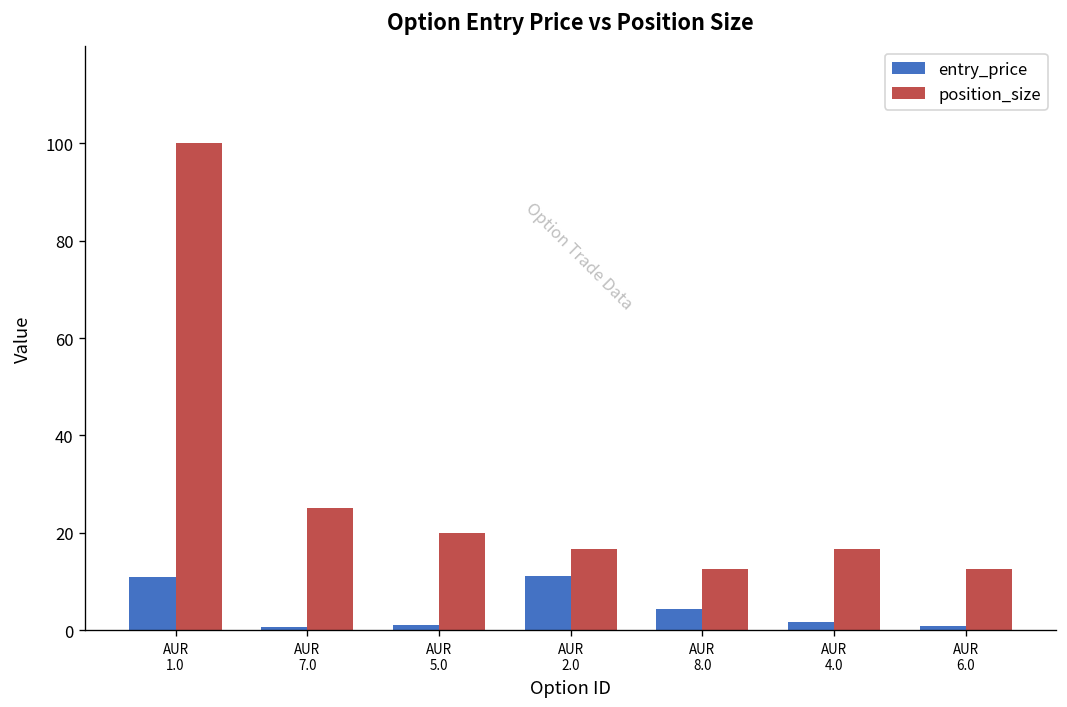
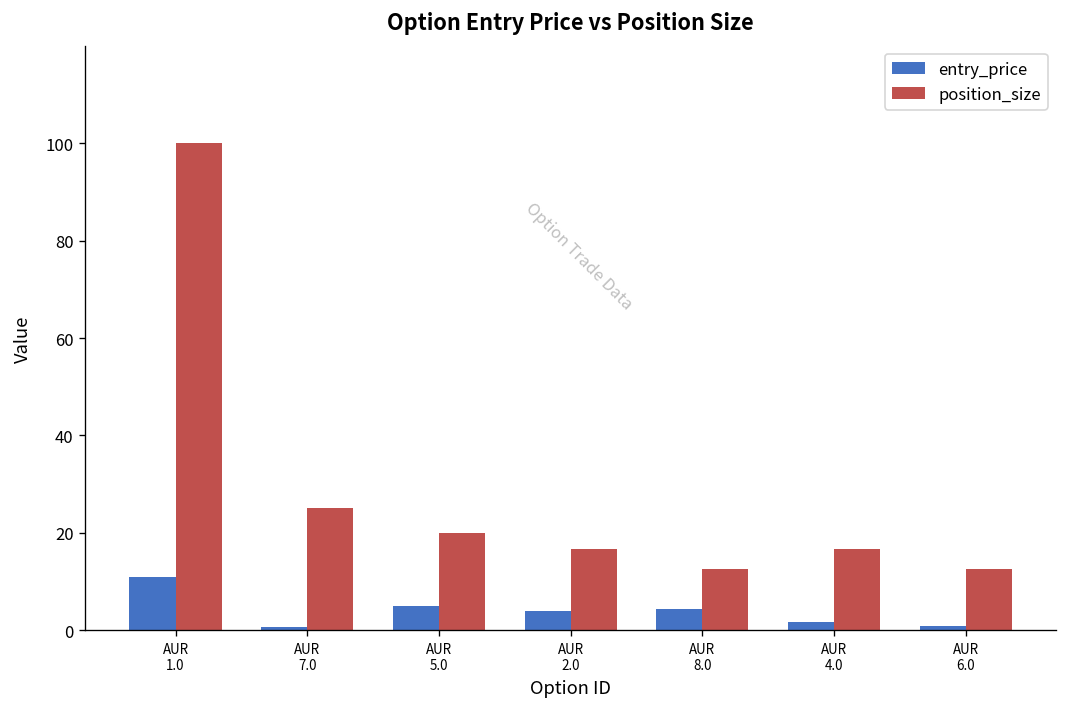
  {
    "entry_price": {
      "AUR 1.0": 11,
      "AUR 7.0": 1,
-     "AUR 5.0": 1,
-     "AUR 2.0": 11,
+     "AUR 5.0": 5,
+     "AUR 2.0": 4,
      "AUR 8.0": 4,
      "AUR 4.0": 2,
      "AUR 6.0": 1
    },
    "position_size": {
      "AUR 1.0": 100,
      "AUR 7.0": 25,
      "AUR 5.0": 20,
      "AUR 2.0": 17,
      "AUR 8.0": 13,
      "AUR 4.0": 17,
      "AUR 6.0": 13
    }
  }
